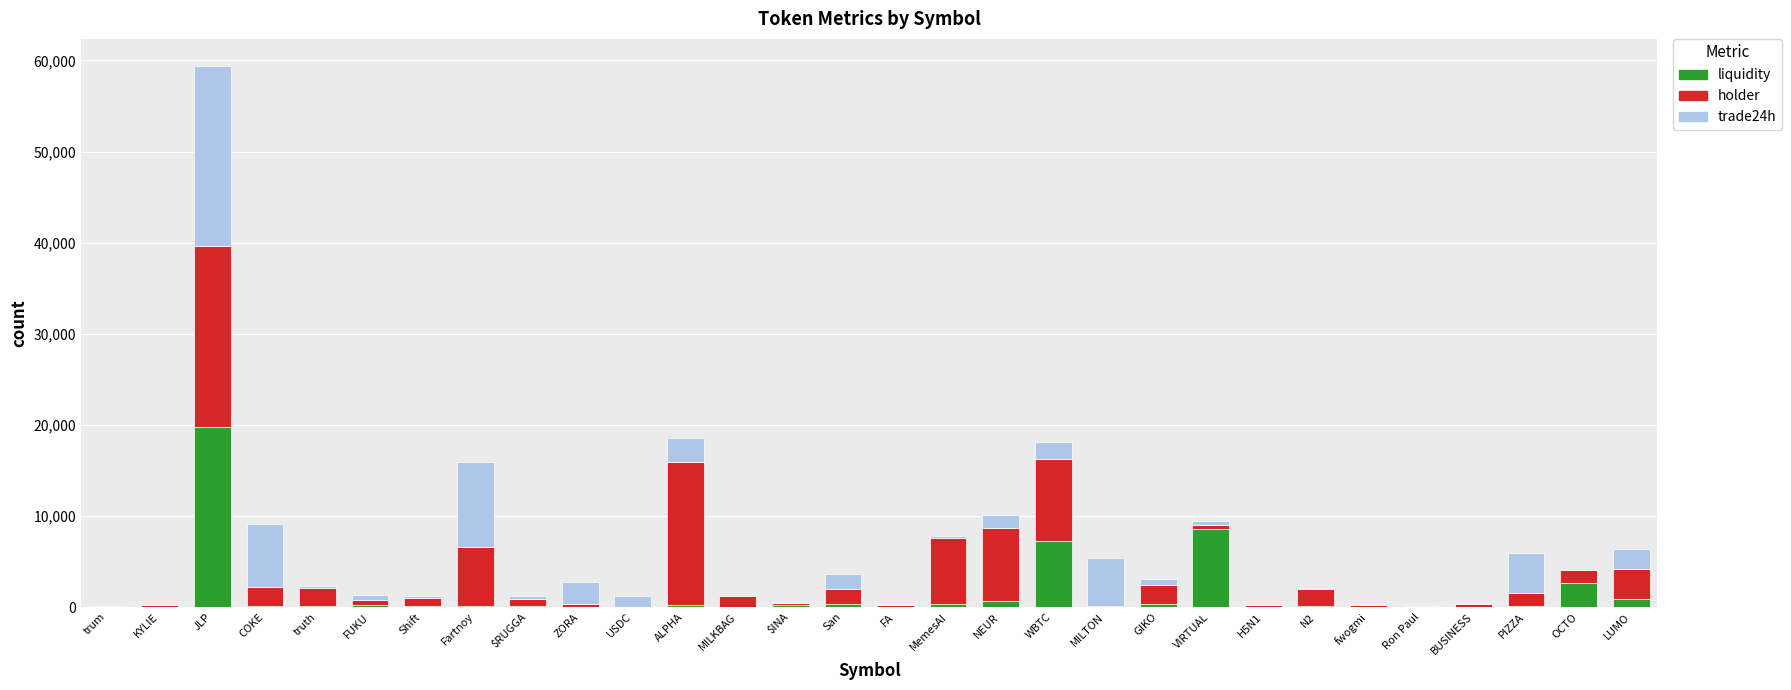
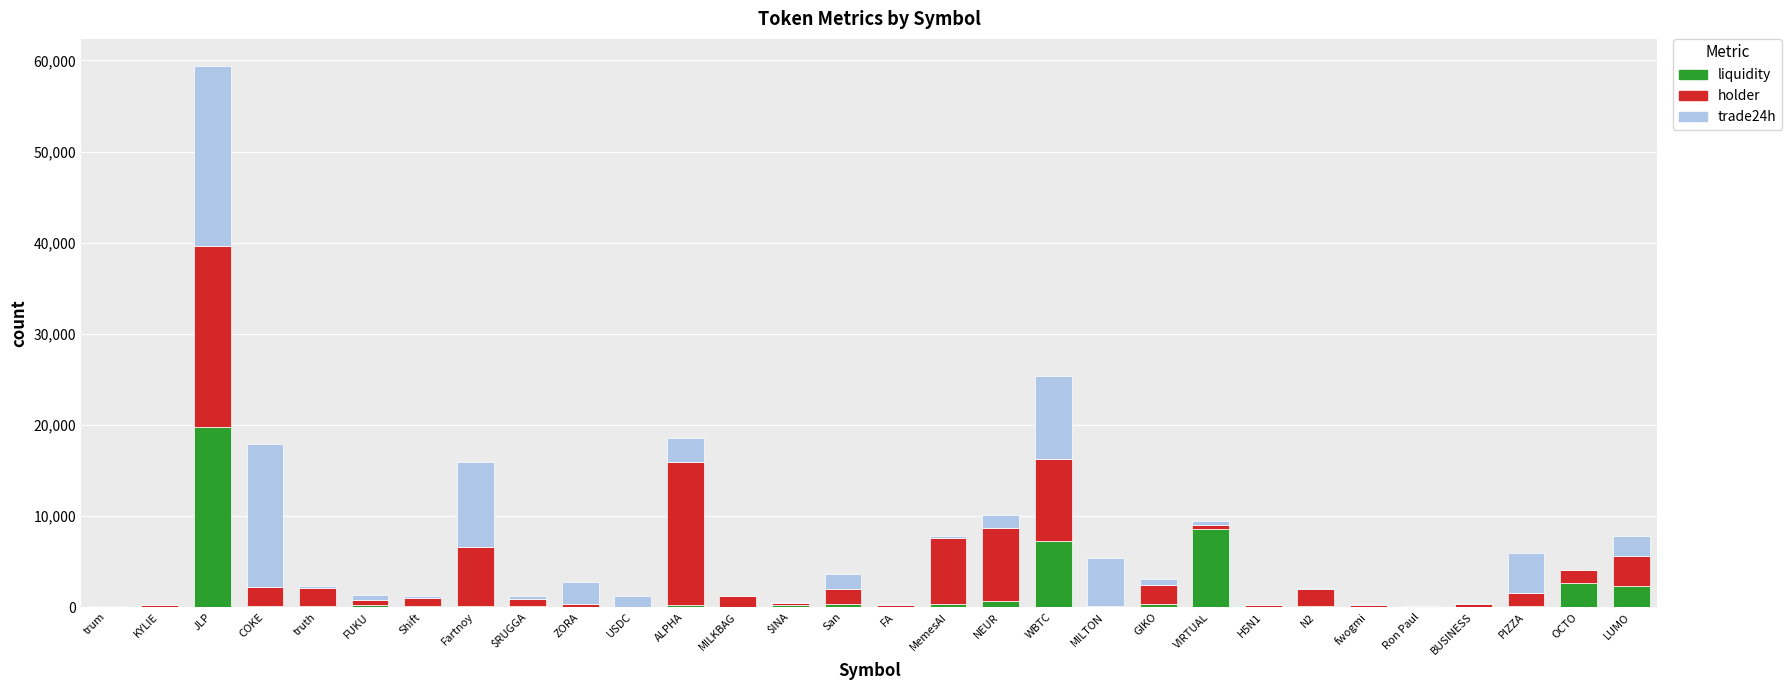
  {
    "liquidity": {
      "JLP": "20,000",
      "USDC": "0",
      "San": "0",
      "MemesAI": "0",
      "NEUR": "1,000",
      "WBTC": "7,000",
      "GIKO": "0",
      "VIRTUAL": "9,000",
      "OCTO": "3,000",
-     "LUMO": "1,000"
+     "LUMO": "2,000"
    },
    "holder": {
      "JLP": "20,000",
      "COKE": "2,000",
      "truth": "2,000",
      "FUKU": "1,000",
      "Shift": "1,000",
      "Fartnoy": "7,000",
      "$RUGGA": "1,000",
      "ZORA": "0",
      "ALPHA": "16,000",
      "MILKBAG": "1,000",
      "San": "2,000",
      "MemesAI": "7,000",
      "NEUR": "8,000",
      "WBTC": "9,000",
      "GIKO": "2,000",
      "VIRTUAL": "0",
      "N2": "2,000",
      "PIZZA": "1,000",
      "OCTO": "1,000",
      "LUMO": "3,000"
    },
    "trade24h": {
      "JLP": "20,000",
-     "COKE": "7,000",
+     "COKE": "16,000",
      "FUKU": "1,000",
      "Fartnoy": "9,000",
      "$RUGGA": "0",
      "ZORA": "2,000",
      "USDC": "1,000",
      "ALPHA": "3,000",
      "San": "2,000",
      "NEUR": "2,000",
-     "WBTC": "2,000",
+     "WBTC": "9,000",
      "MILTON": "5,000",
      "GIKO": "1,000",
      "VIRTUAL": "0",
      "PIZZA": "4,000",
      "LUMO": "2,000"
    }
  }
